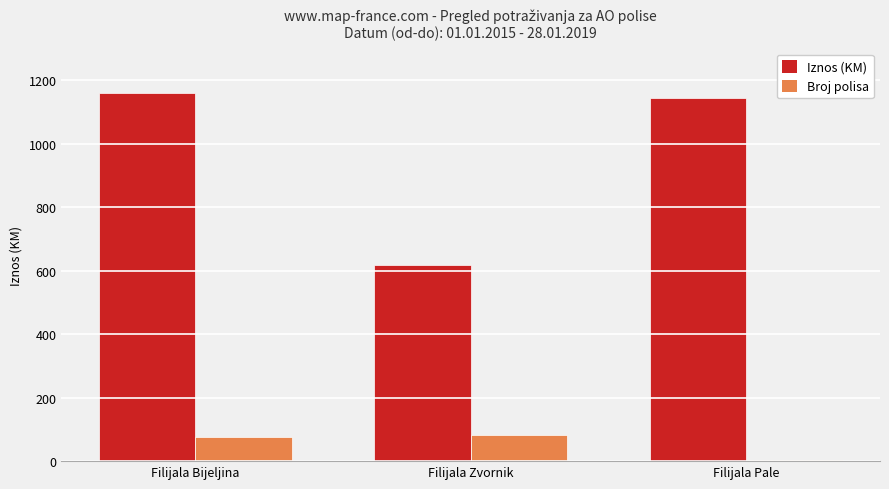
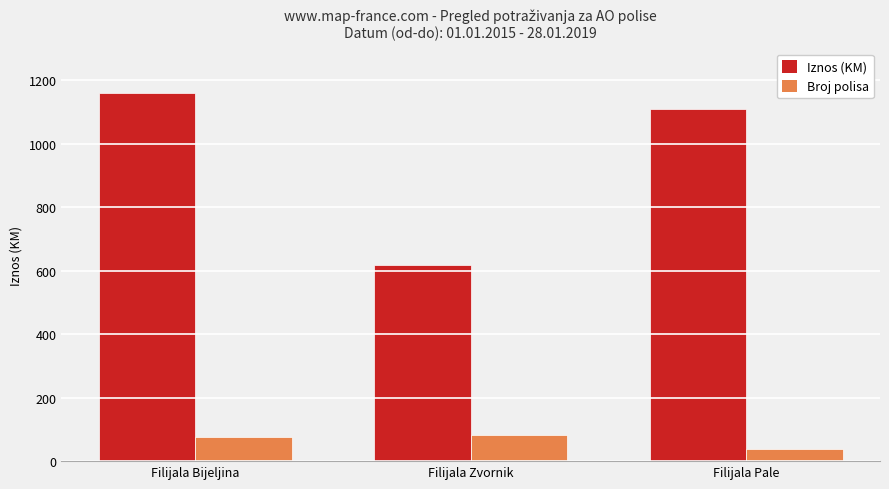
  {
    "Iznos (KM)": {
      "Filijala Bijeljina": 1160,
      "Filijala Zvornik": 620,
-     "Filijala Pale": 1150
+     "Filijala Pale": 1110
    },
    "Broj polisa": {
      "Filijala Bijeljina": 80,
      "Filijala Zvornik": 80,
-     "Filijala Pale": 10
+     "Filijala Pale": 40
    }
  }
